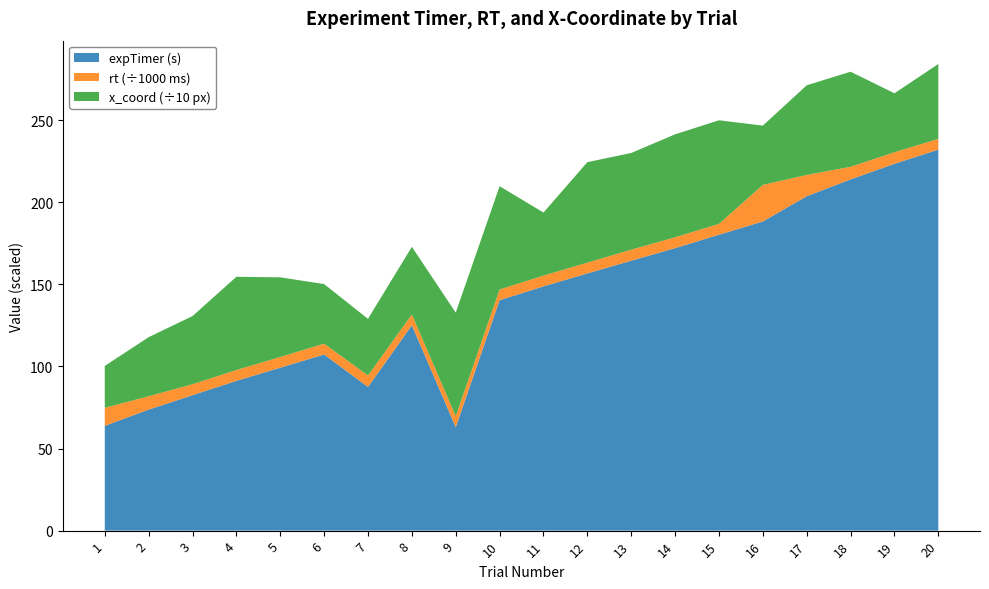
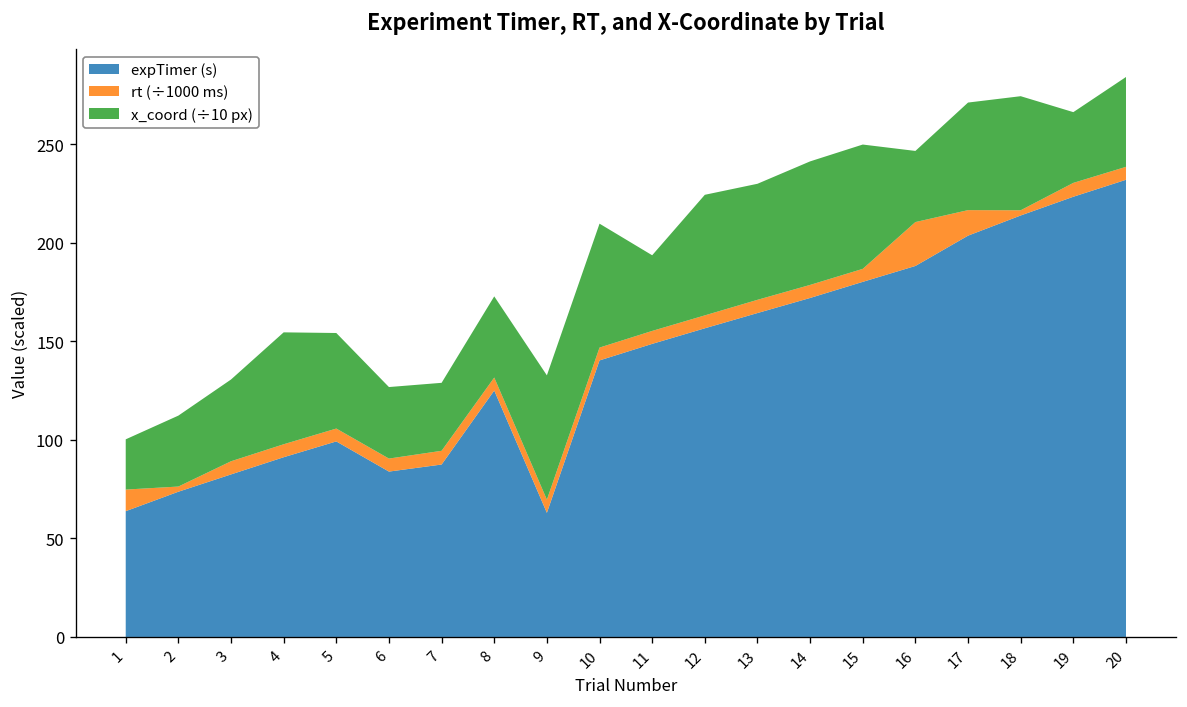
  {
    "expTimer (s)": {
      "1": 64,
      "2": 74,
      "3": 83,
      "4": 91,
      "5": 99,
-     "6": 107,
+     "6": 84,
      "7": 88,
      "8": 125,
      "9": 63,
      "10": 140,
      "11": 149,
      "12": 157,
      "13": 164,
      "14": 172,
      "15": 180,
      "16": 188,
      "17": 204,
      "18": 214,
      "19": 223,
      "20": 232
    },
    "rt (÷1000 ms)": {
      "1": 11,
-     "2": 8,
+     "2": 3,
      "3": 7,
      "4": 7,
      "5": 7,
      "6": 7,
      "7": 7,
      "8": 7,
      "9": 7,
      "10": 7,
      "11": 7,
      "12": 7,
      "13": 7,
      "14": 7,
      "15": 7,
      "16": 22,
      "17": 13,
-     "18": 8,
+     "18": 3,
      "19": 7,
      "20": 7
    },
    "x_coord (÷10 px)": {
      "1": 26,
      "2": 36,
      "3": 42,
      "4": 57,
      "5": 49,
      "6": 36,
      "7": 35,
      "8": 41,
      "9": 63,
      "10": 63,
      "11": 38,
      "12": 61,
      "13": 59,
      "14": 63,
      "15": 63,
      "16": 36,
      "17": 55,
      "18": 58,
      "19": 36,
      "20": 46
    }
  }
